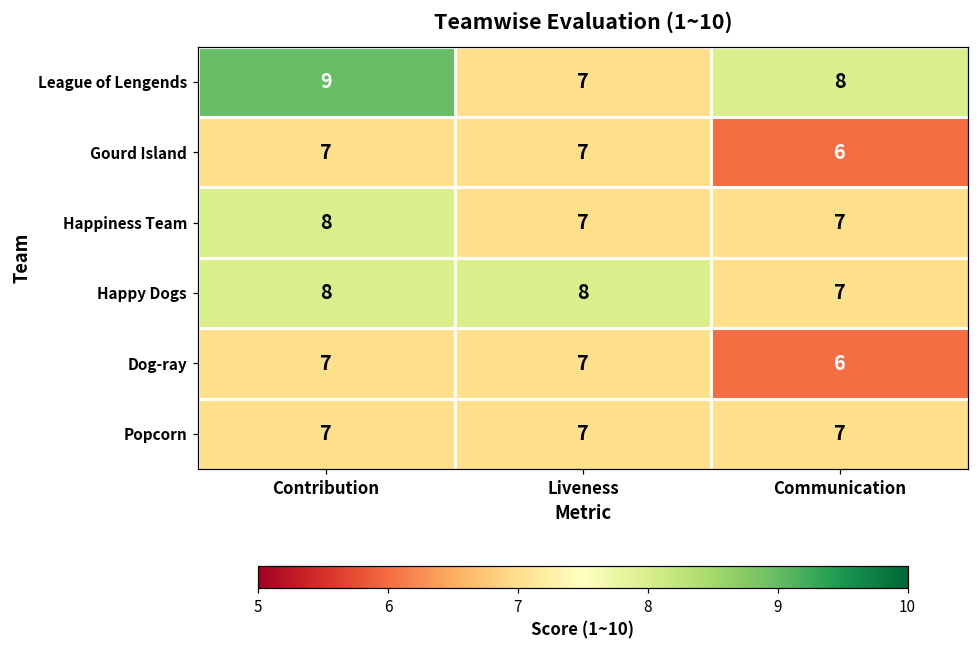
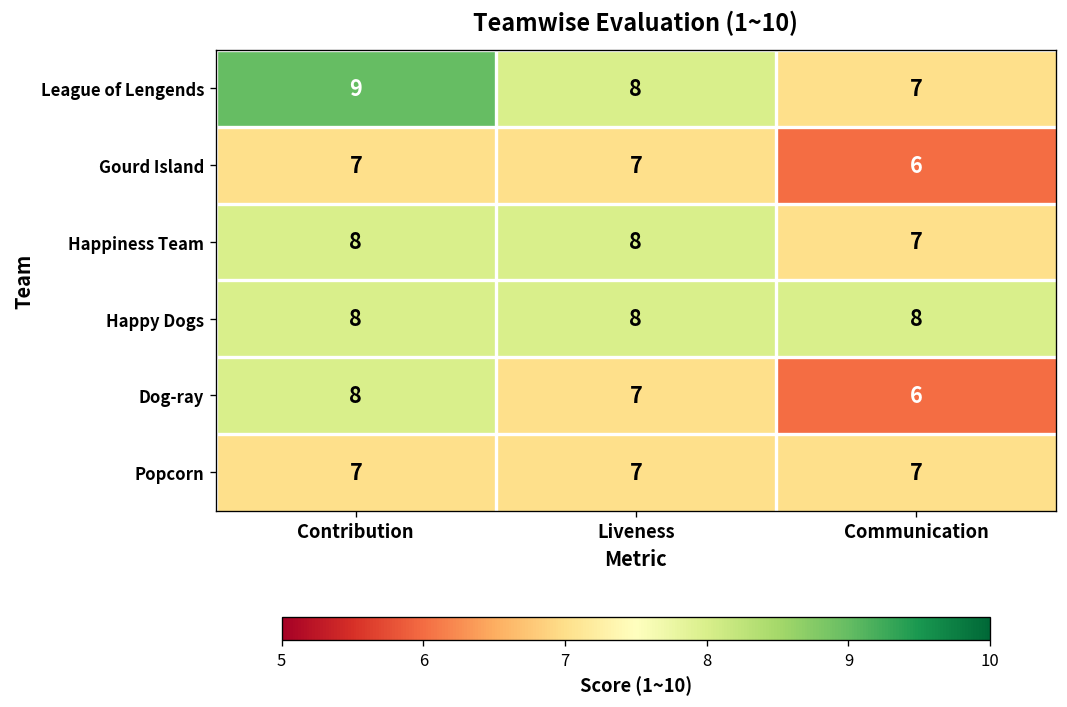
  {
    "League of Lengends": {
      "Contribution": 9,
-     "Liveness": 7,
-     "Communication": 8
+     "Liveness": 8,
+     "Communication": 7
    },
    "Gourd Island": {
      "Contribution": 7,
      "Liveness": 7,
      "Communication": 6
    },
    "Happiness Team": {
      "Contribution": 8,
-     "Liveness": 7,
+     "Liveness": 8,
      "Communication": 7
    },
    "Happy Dogs": {
      "Contribution": 8,
      "Liveness": 8,
-     "Communication": 7
+     "Communication": 8
    },
    "Dog-ray": {
-     "Contribution": 7,
+     "Contribution": 8,
      "Liveness": 7,
      "Communication": 6
    },
    "Popcorn": {
      "Contribution": 7,
      "Liveness": 7,
      "Communication": 7
    }
  }
